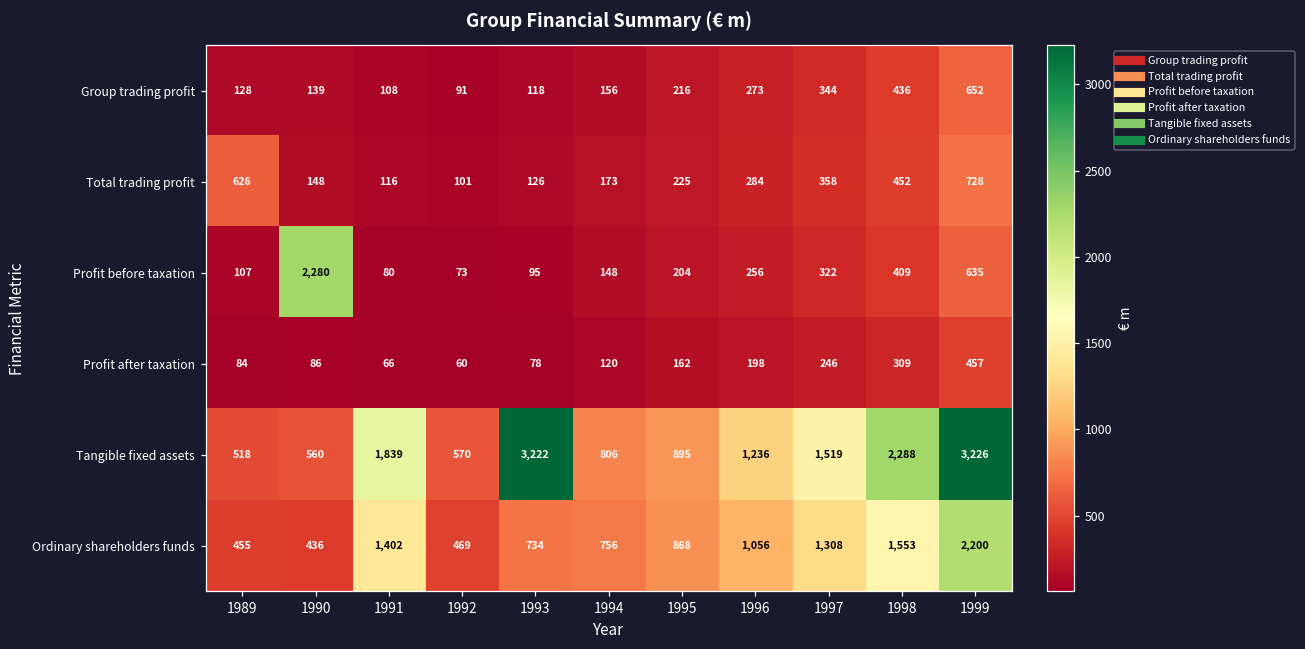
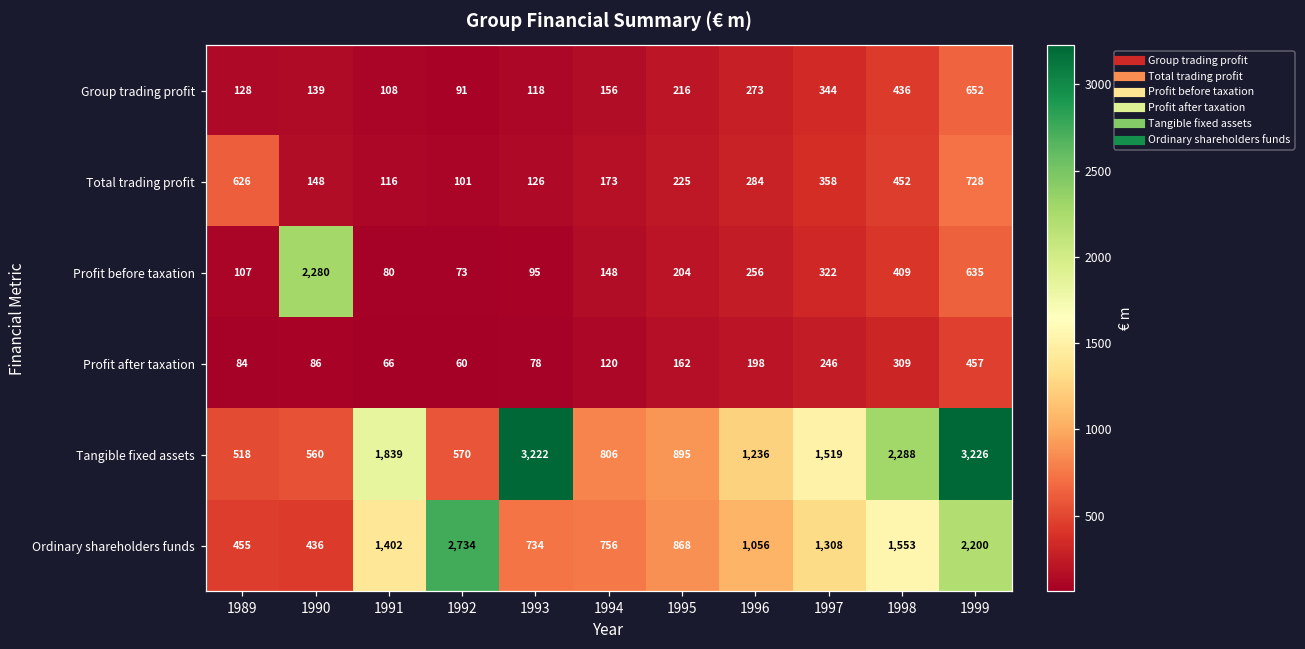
  {
    "Group trading profit": {
      "1989": "128",
      "1990": "139",
      "1991": "108",
      "1992": "91",
      "1993": "118",
      "1994": "156",
      "1995": "216",
      "1996": "273",
      "1997": "344",
      "1998": "436",
      "1999": "652"
    },
    "Total trading profit": {
      "1989": "626",
      "1990": "148",
      "1991": "116",
      "1992": "101",
      "1993": "126",
      "1994": "173",
      "1995": "225",
      "1996": "284",
      "1997": "358",
      "1998": "452",
      "1999": "728"
    },
    "Profit before taxation": {
      "1989": "107",
      "1990": "2,280",
      "1991": "80",
      "1992": "73",
      "1993": "95",
      "1994": "148",
      "1995": "204",
      "1996": "256",
      "1997": "322",
      "1998": "409",
      "1999": "635"
    },
    "Profit after taxation": {
      "1989": "84",
      "1990": "86",
      "1991": "66",
      "1992": "60",
      "1993": "78",
      "1994": "120",
      "1995": "162",
      "1996": "198",
      "1997": "246",
      "1998": "309",
      "1999": "457"
    },
    "Tangible fixed assets": {
      "1989": "518",
      "1990": "560",
      "1991": "1,839",
      "1992": "570",
      "1993": "3,222",
      "1994": "806",
      "1995": "895",
      "1996": "1,236",
      "1997": "1,519",
      "1998": "2,288",
      "1999": "3,226"
    },
    "Ordinary shareholders funds": {
      "1989": "455",
      "1990": "436",
      "1991": "1,402",
-     "1992": "469",
+     "1992": "2,734",
      "1993": "734",
      "1994": "756",
      "1995": "868",
      "1996": "1,056",
      "1997": "1,308",
      "1998": "1,553",
      "1999": "2,200"
    }
  }
